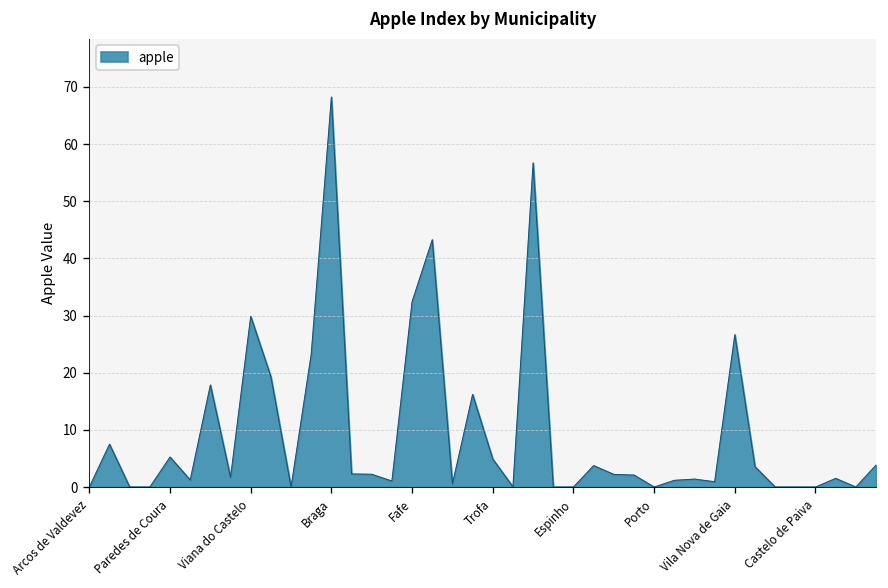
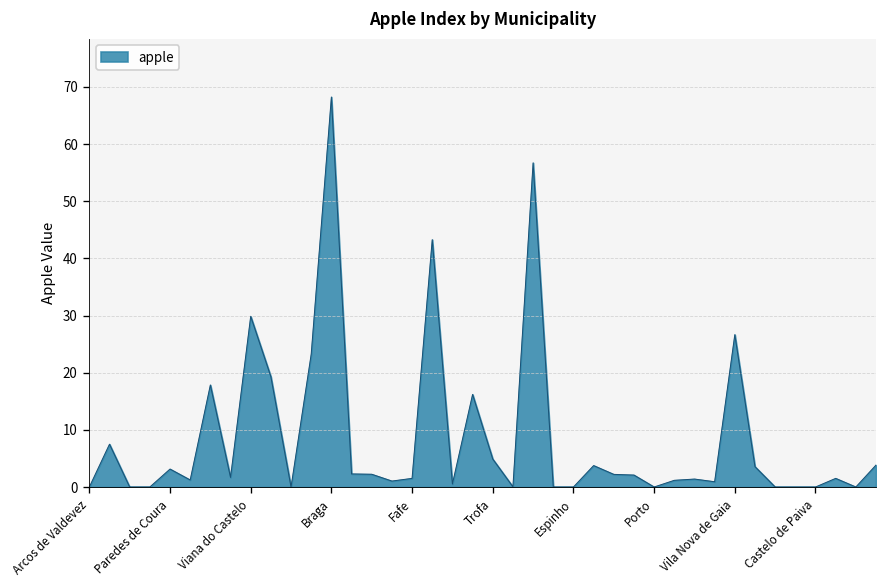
  {
    "Arcos de Valdevez": 0,
-   "Paredes de Coura": 5,
+   "Paredes de Coura": 3,
    "Viana do Castelo": 30,
    "Braga": 68,
-   "Fafe": 32,
+   "Fafe": 2,
    "Trofa": 5,
    "Espinho": 0,
    "Porto": 0,
    "Vila Nova de Gaia": 27,
    "Castelo de Paiva": 0
  }
